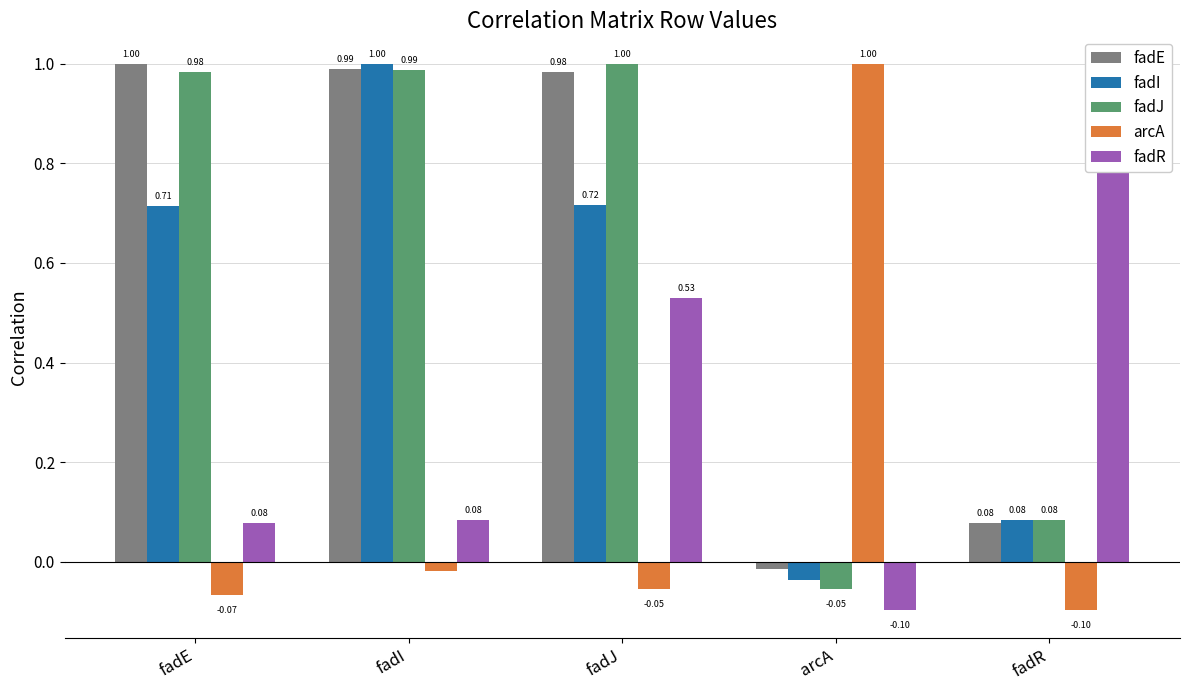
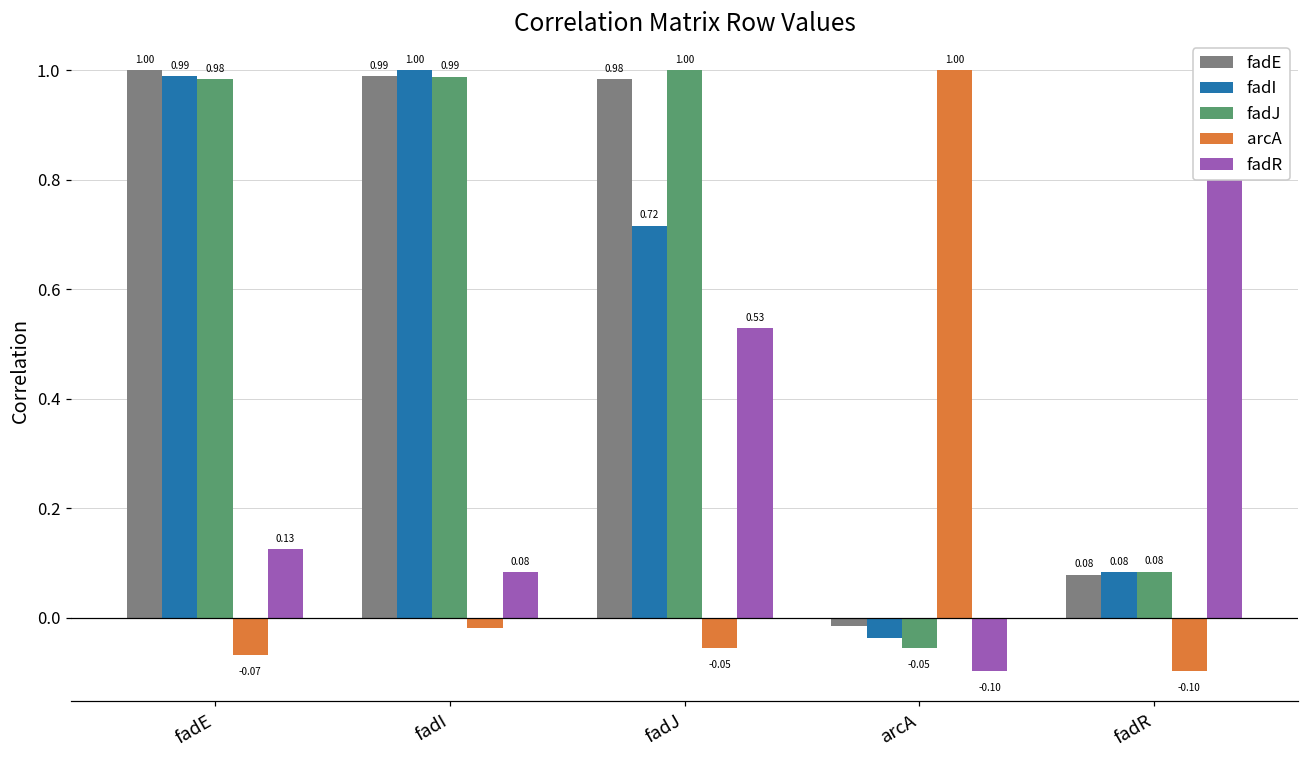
  {
    "fadI": {
-     "fadE": 0.71,
+     "fadE": 0.99,
      "fadI": 1.00,
      "fadJ": 0.72,
      "fadR": 0.08
    },
    "arcA": {
      "fadE": -0.07,
      "fadJ": -0.05,
      "arcA": 1.00,
      "fadR": -0.10
    },
    "fadR": {
-     "fadE": 0.08,
+     "fadE": 0.13,
      "fadI": 0.08,
      "fadJ": 0.53,
      "arcA": -0.10
    }
  }
